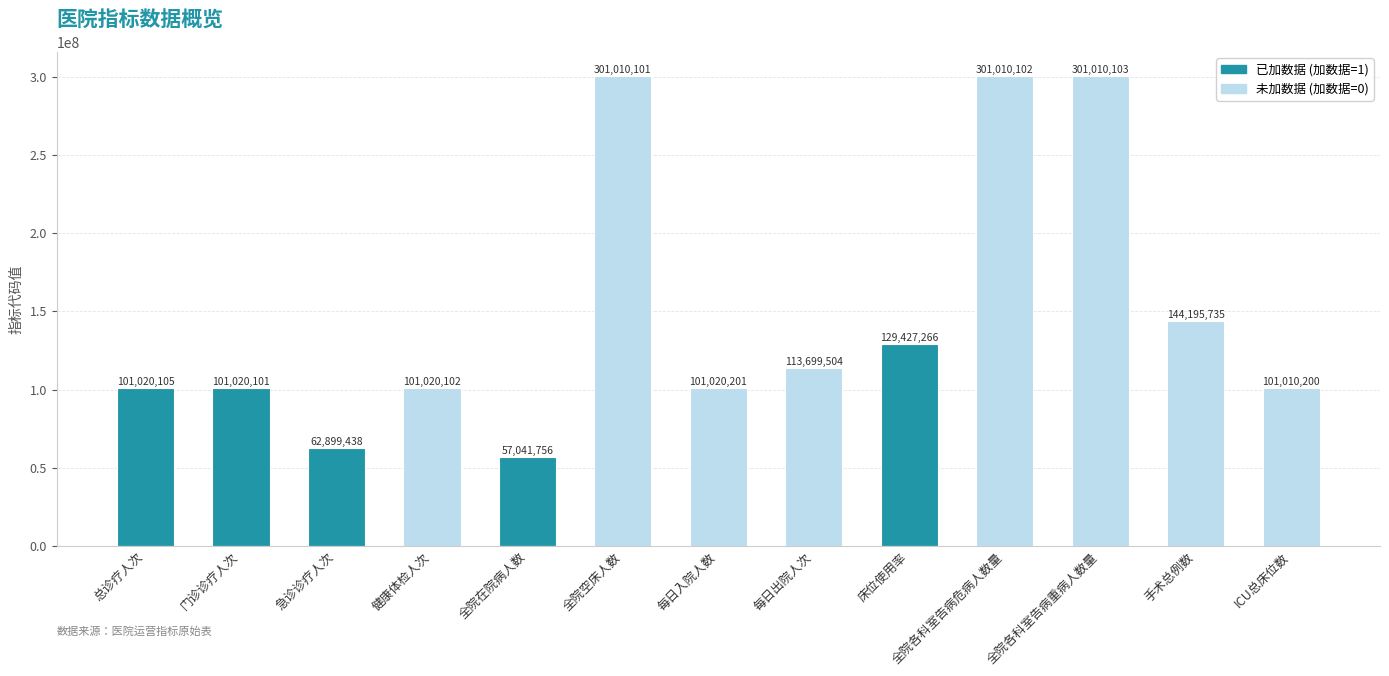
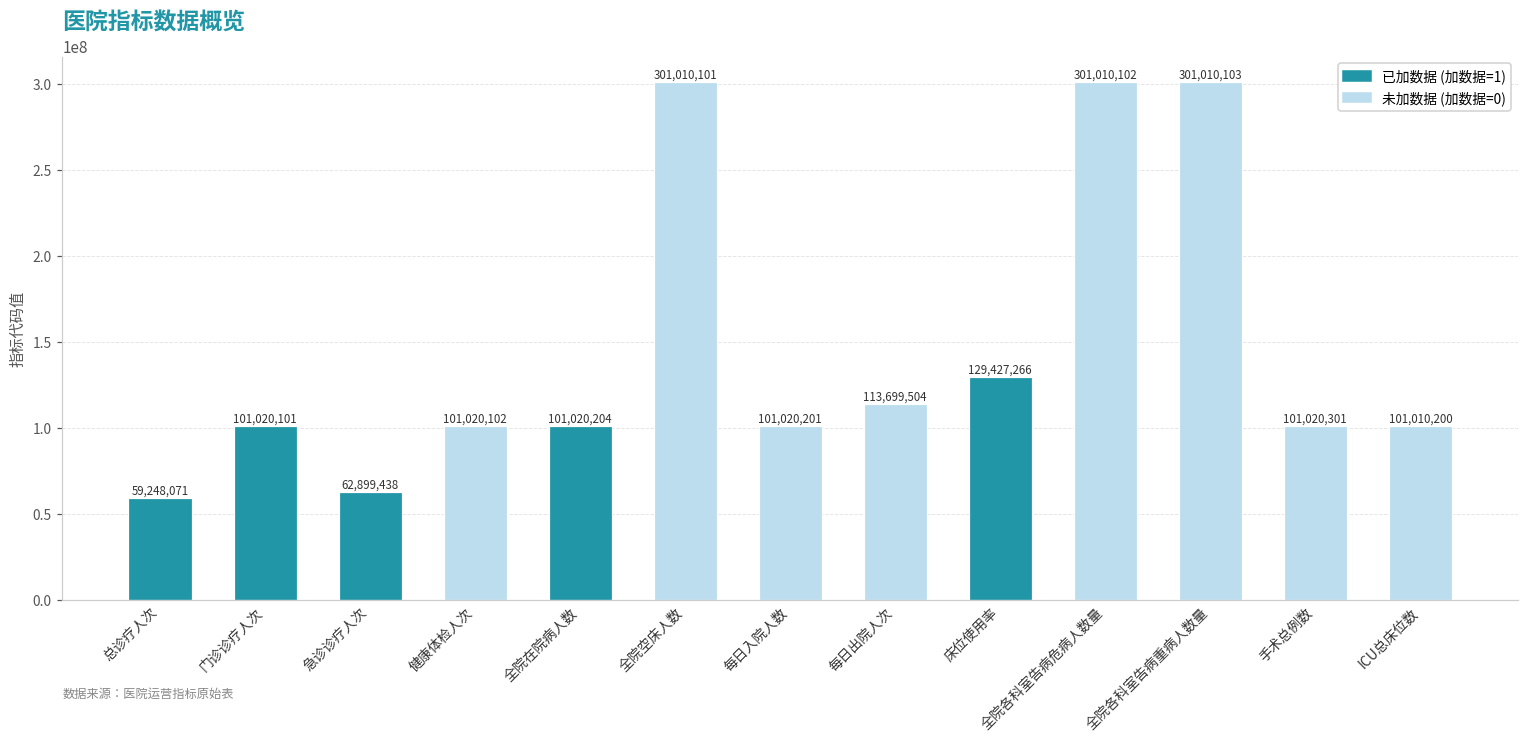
  {
-   "总诊疗人次": "101,020,105",
+   "总诊疗人次": "59,248,071",
    "门诊诊疗人次": "101,020,101",
    "急诊诊疗人次": "62,899,438",
    "健康体检人次": "101,020,102",
-   "全院在院病人数": "57,041,756",
+   "全院在院病人数": "101,020,204",
    "全院空床人数": "301,010,101",
    "每日入院人数": "101,020,201",
    "每日出院人次": "113,699,504",
    "床位使用率": "129,427,266",
    "全院各科室告病危病人数量": "301,010,102",
    "全院各科室告病重病人数量": "301,010,103",
-   "手术总例数": "144,195,735",
+   "手术总例数": "101,020,301",
    "ICU总床位数": "101,010,200"
  }
